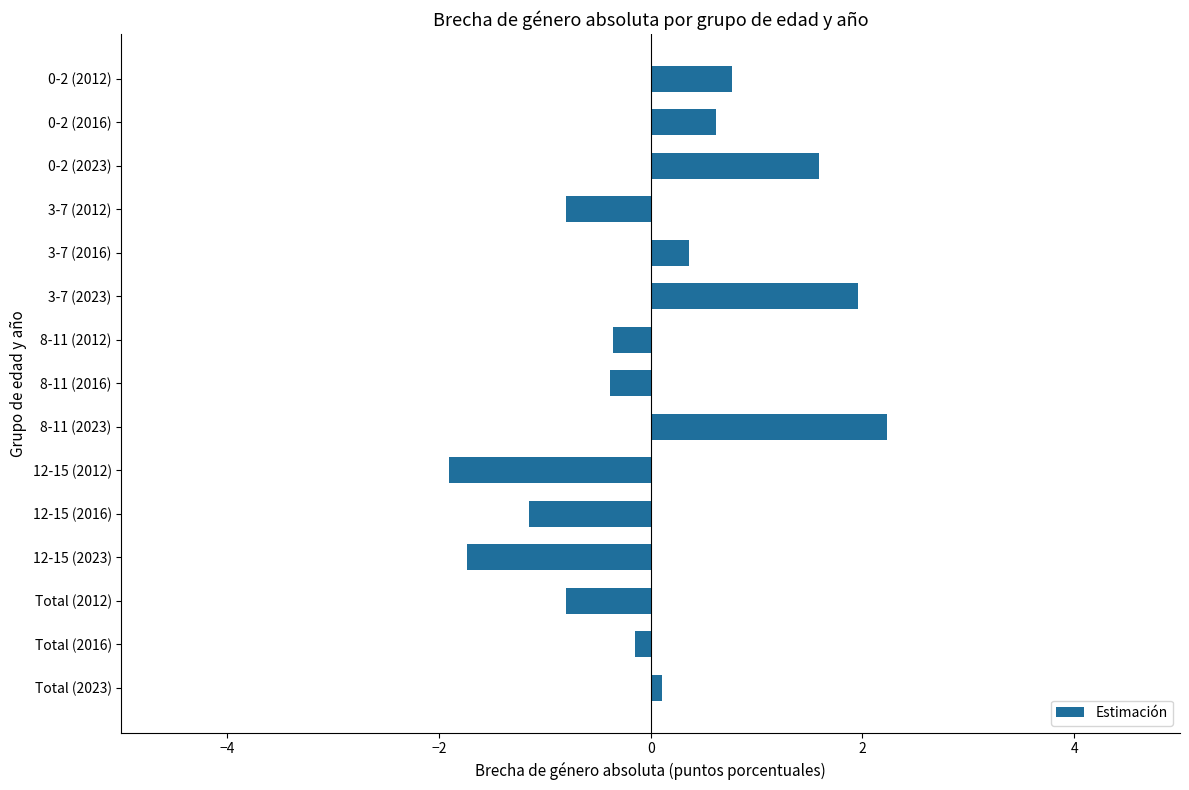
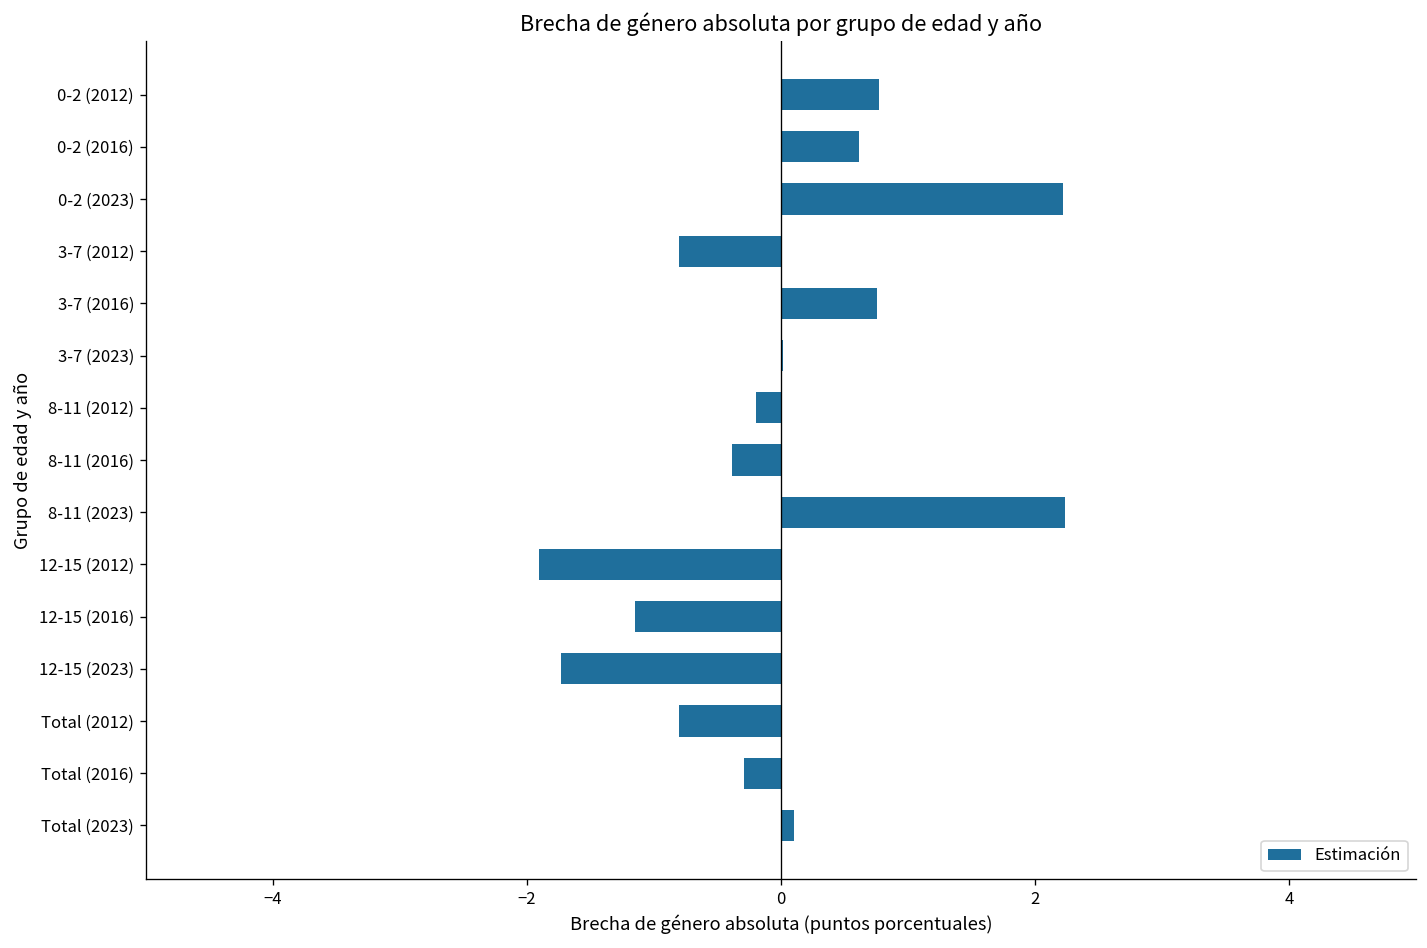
  {
    "0-2 (2012)": 0.77,
    "0-2 (2016)": 0.61,
-   "0-2 (2023)": 1.59,
+   "0-2 (2023)": 2.22,
    "3-7 (2012)": -0.80,
-   "3-7 (2016)": 0.37,
-   "3-7 (2023)": 1.96,
-   "8-11 (2012)": -0.35,
+   "3-7 (2016)": 0.76,
+   "3-7 (2023)": 0.02,
+   "8-11 (2012)": -0.20,
    "8-11 (2016)": -0.38,
    "8-11 (2023)": 2.24,
    "12-15 (2012)": -1.90,
    "12-15 (2016)": -1.15,
    "12-15 (2023)": -1.73,
    "Total (2012)": -0.80,
-   "Total (2016)": -0.15,
+   "Total (2016)": -0.29,
    "Total (2023)": 0.10
  }
